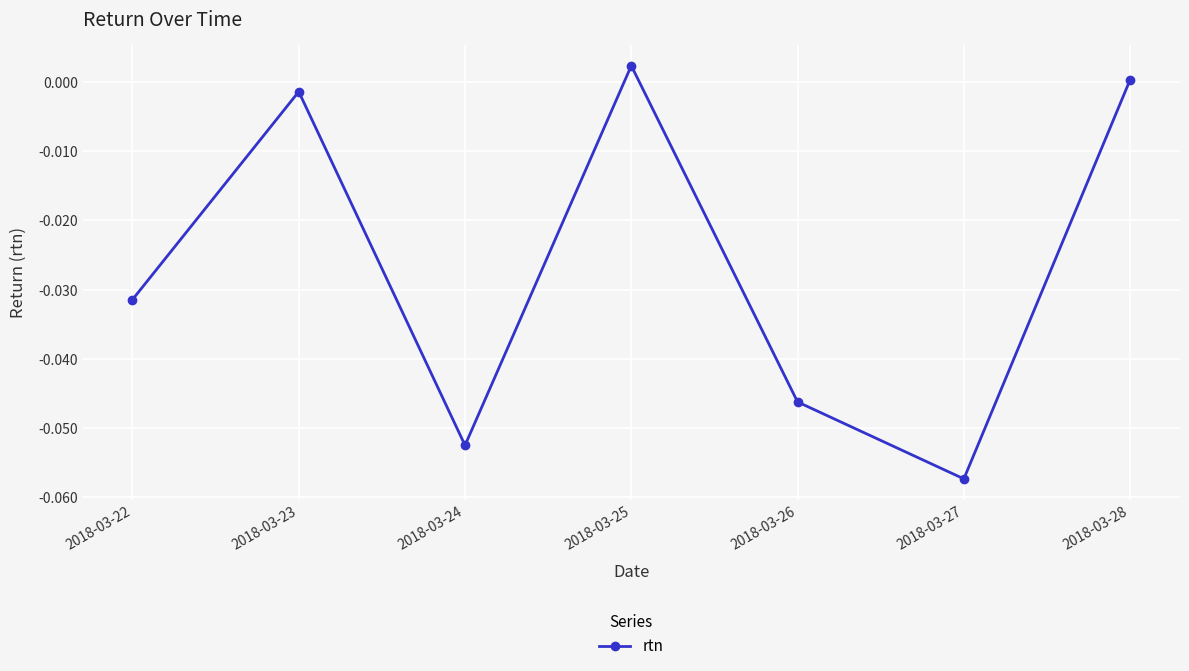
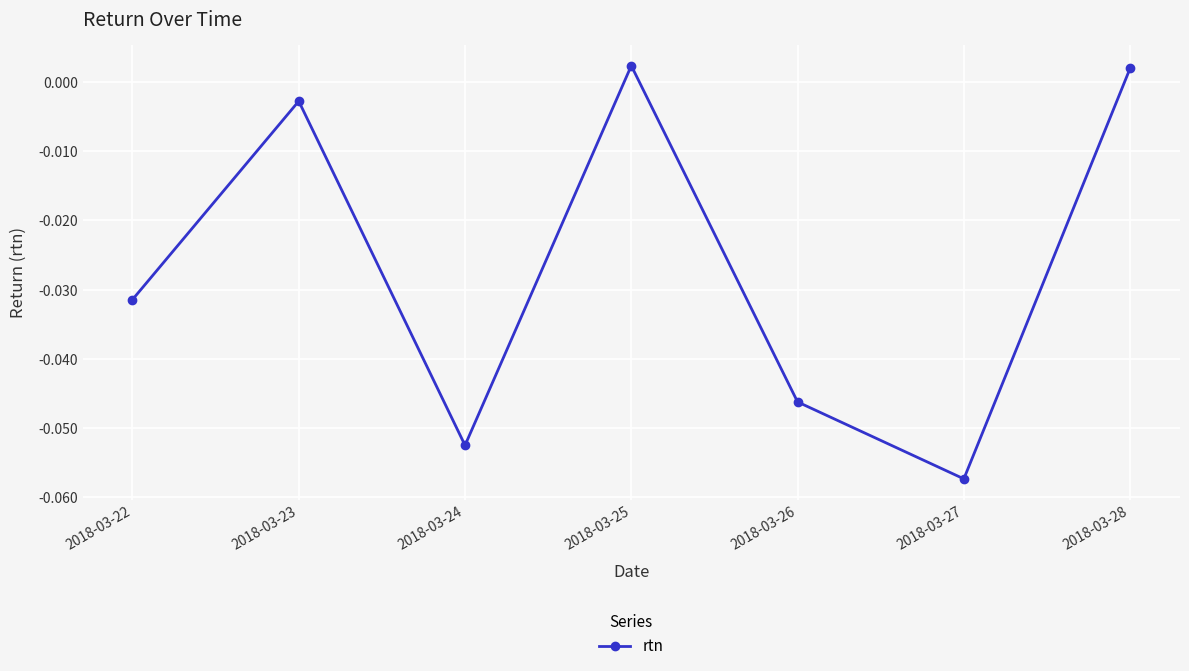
  {
    "2018-03-22": -0.031,
-   "2018-03-23": -0.001,
+   "2018-03-23": -0.003,
    "2018-03-24": -0.052,
    "2018-03-25": 0.002,
    "2018-03-26": -0.046,
    "2018-03-27": -0.057,
-   "2018-03-28": 0.000
+   "2018-03-28": 0.002
  }
